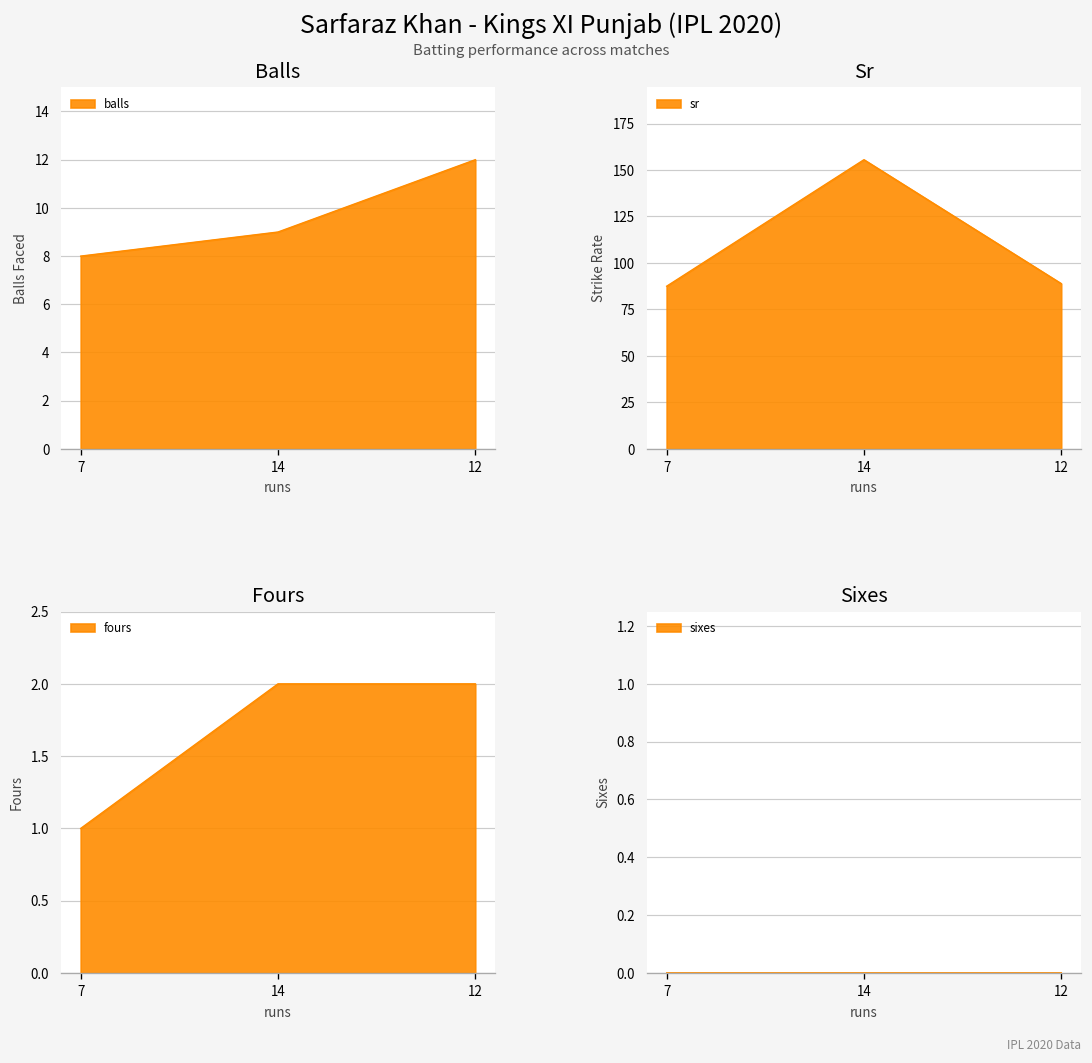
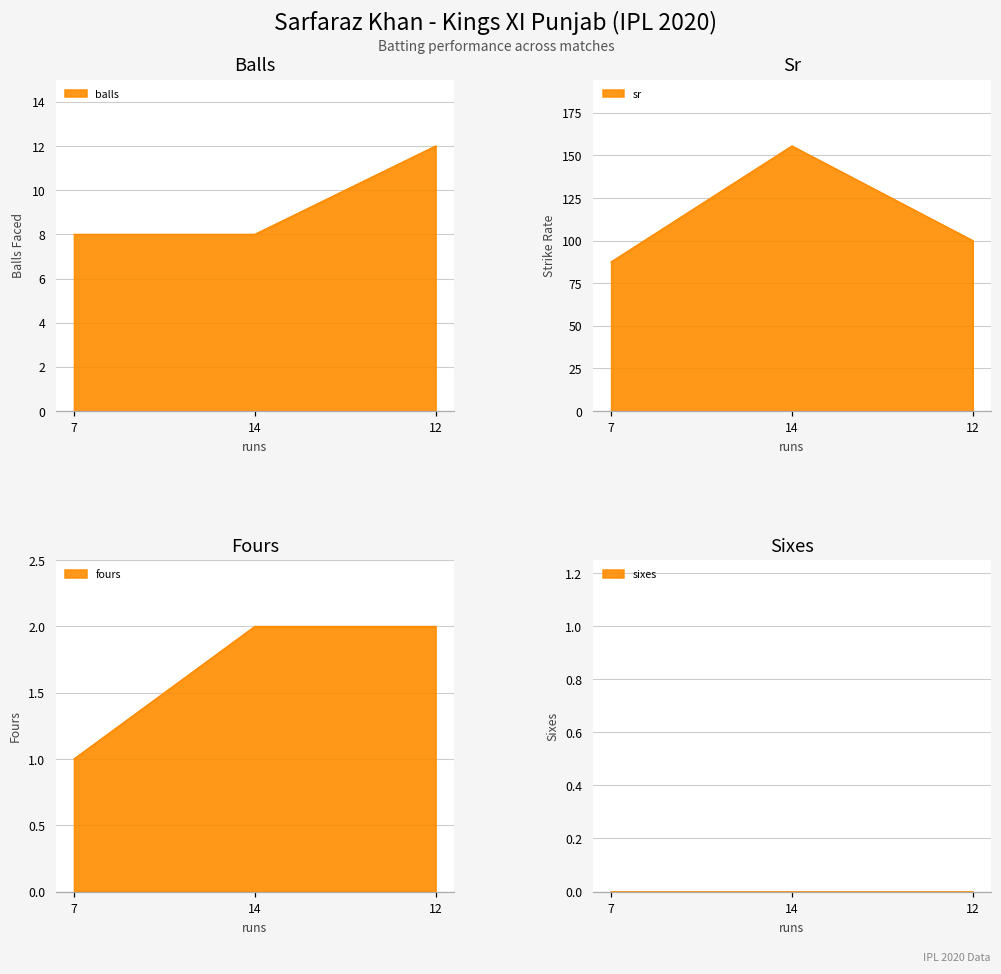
  {
    "Balls": {
      "7": 8,
-     "14": 9,
+     "14": 8,
      "12": 12
    },
    "Sr": {
      "7": 88,
      "14": 156,
-     "12": 89
+     "12": 100
    },
    "Fours": {
      "7": 1.00,
      "14": 2.00,
      "12": 2.00
    },
    "Sixes": {
      "7": 0.00,
      "14": 0.00,
      "12": 0.00
    }
  }
